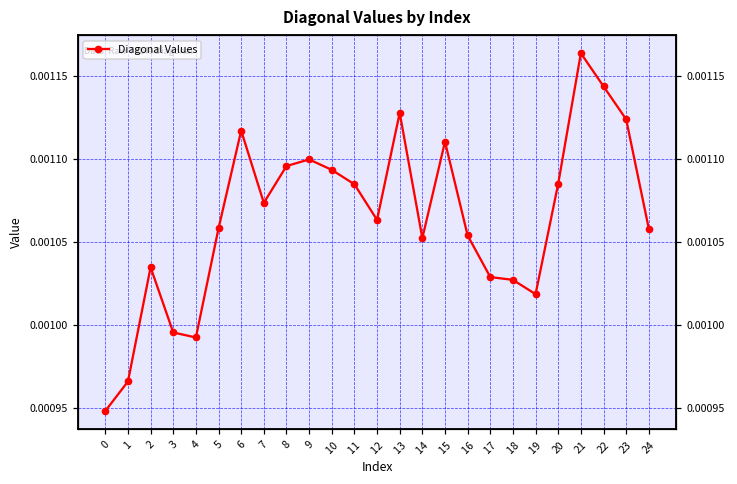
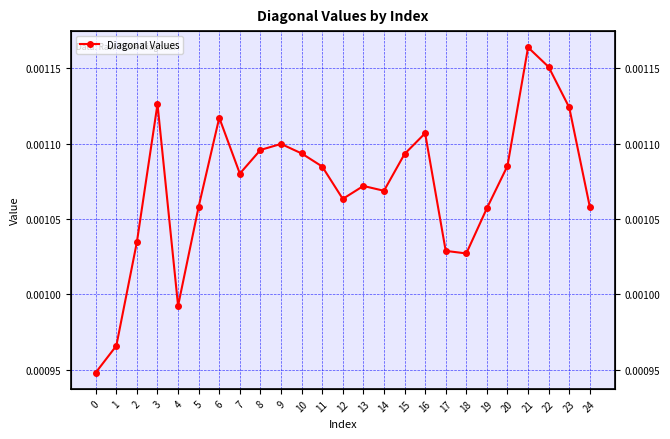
  {
    "0": 0.000948,
    "1": 0.000966,
    "2": 0.001035,
-   "3": 0.000995,
+   "3": 0.001126,
    "4": 0.000992,
    "5": 0.001058,
    "6": 0.001117,
-   "7": 0.001074,
+   "7": 0.001080,
    "8": 0.001096,
    "9": 0.001100,
    "10": 0.001094,
    "11": 0.001085,
    "12": 0.001063,
-   "13": 0.001128,
-   "14": 0.001052,
-   "15": 0.001111,
-   "16": 0.001054,
+   "13": 0.001072,
+   "14": 0.001069,
+   "15": 0.001093,
+   "16": 0.001107,
    "17": 0.001029,
    "18": 0.001027,
-   "19": 0.001019,
+   "19": 0.001057,
    "20": 0.001085,
    "21": 0.001164,
-   "22": 0.001144,
+   "22": 0.001151,
    "23": 0.001124,
    "24": 0.001058
  }
